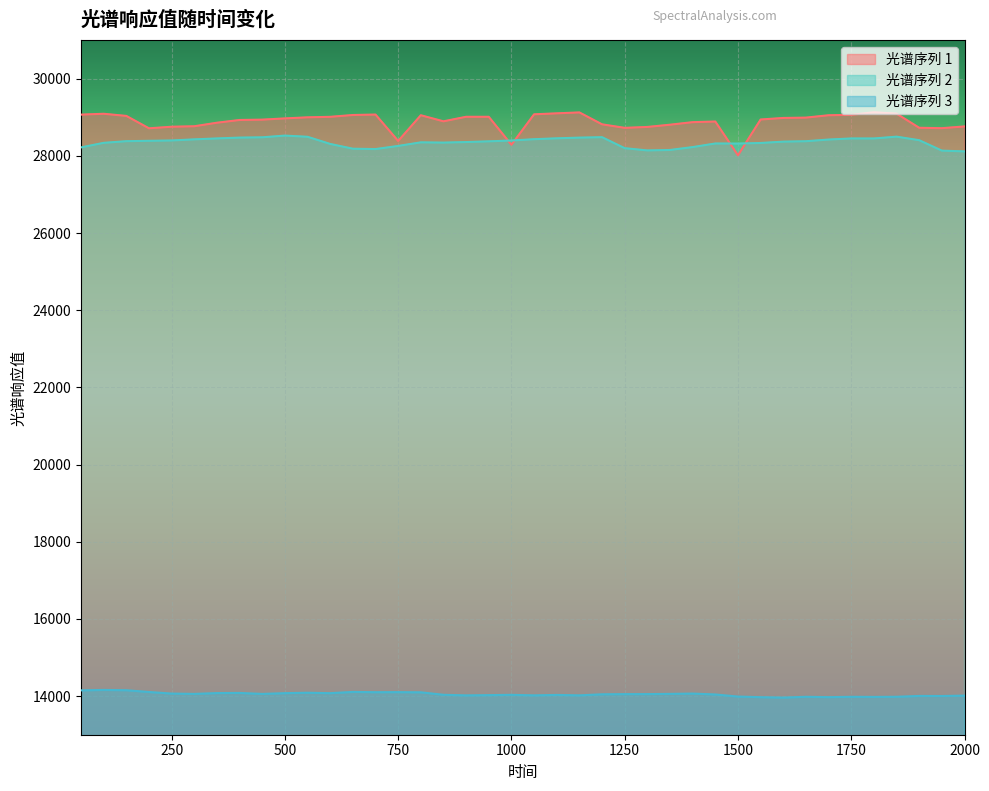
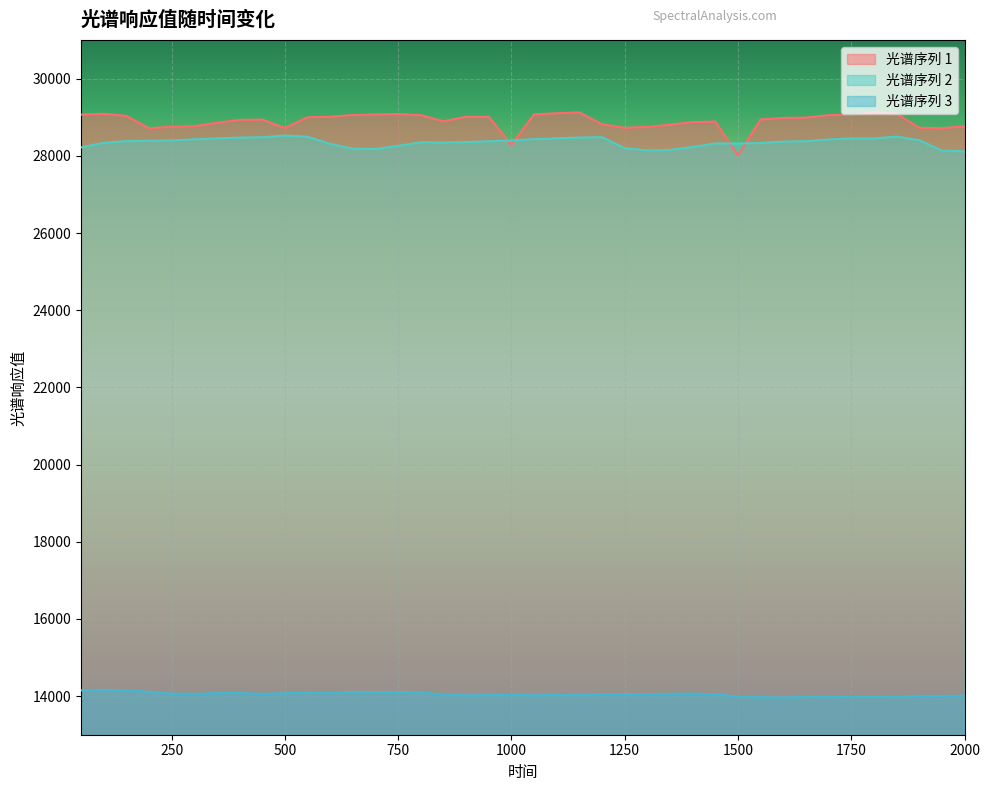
  {
    "光谱序列 1": {
      "250": 28800,
-     "500": 29000,
-     "750": 28400,
+     "500": 28700,
+     "750": 29100,
      "1000": 28300,
      "1250": 28700,
      "1500": 28000,
      "1750": 29100,
      "2000": 28800
    }
  }
